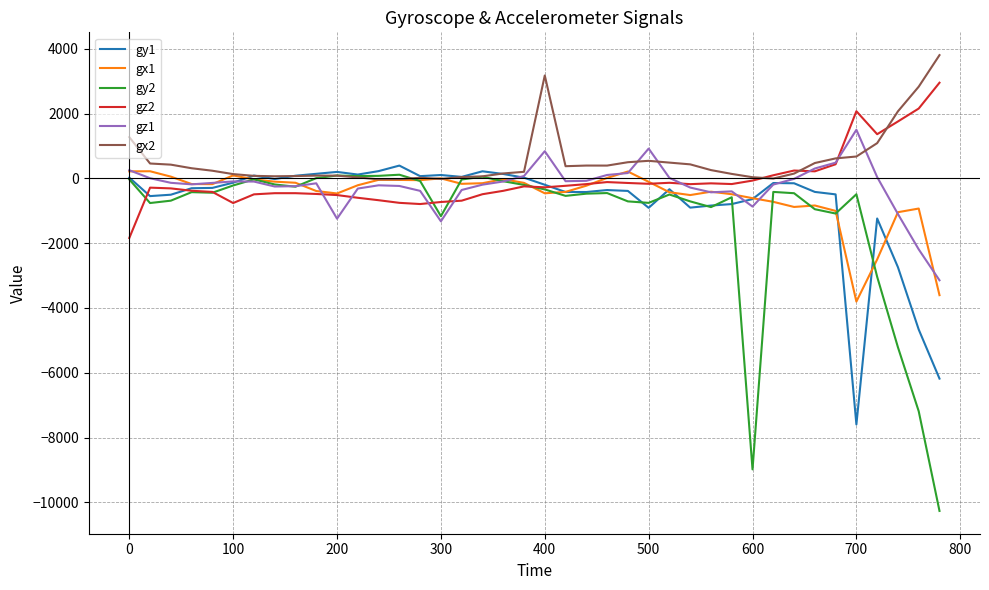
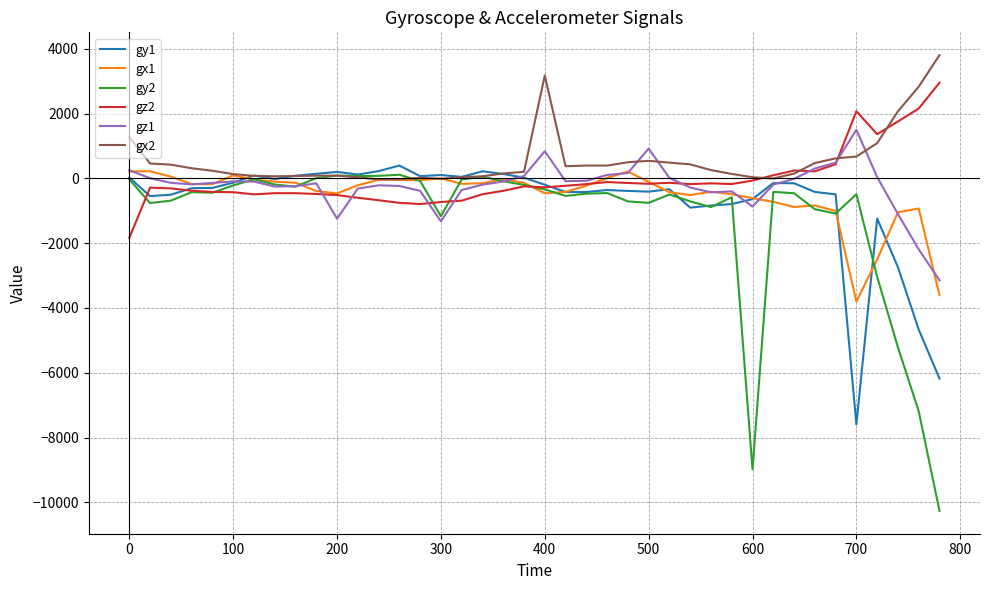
  {
    "gy1": {
      "200": 200,
      "300": 100,
-     "500": -900,
+     "500": -400,
      "700": -7600
    },
    "gx1": {
      "400": -500,
      "700": -3800
    },
    "gy2": {
      "100": -200,
      "300": -1200,
      "500": -800,
      "600": -9000,
      "700": -500
    },
    "gz2": {
      "0": -1800,
-     "100": -800,
+     "100": -400,
      "300": -700,
      "600": -100,
      "700": 2100
    },
    "gz1": {
      "200": -1200,
      "300": -1300,
      "400": 800,
      "500": 900,
      "600": -900,
      "700": 1500
    },
    "gx2": {
      "400": 3200,
      "500": 500,
      "600": 0,
      "700": 700
    }
  }
